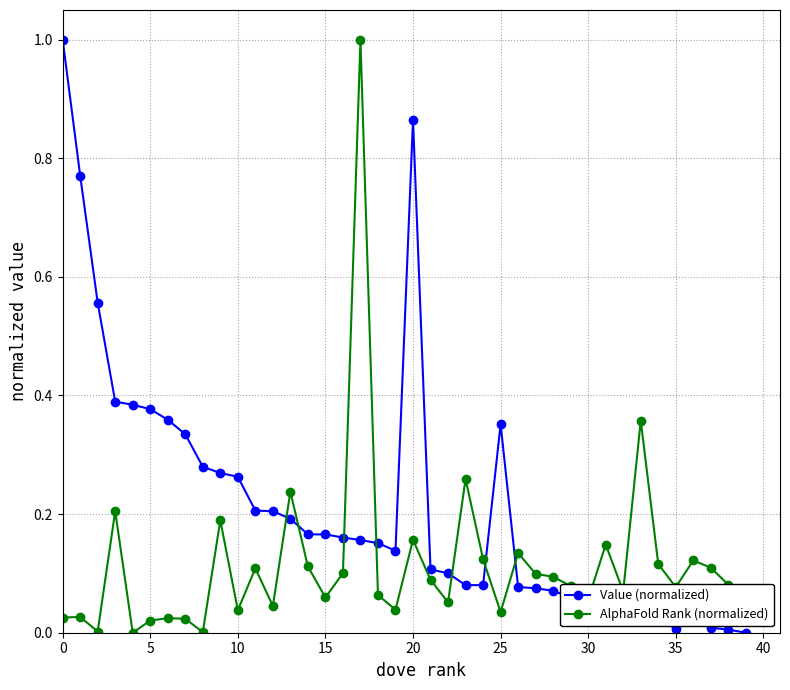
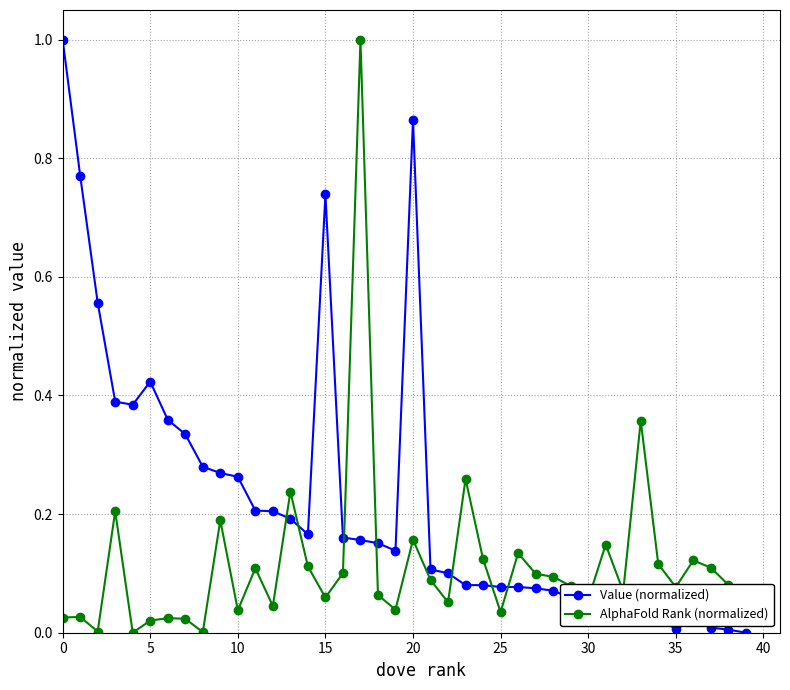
  {
    "Value (normalized)": {
      "0": 1.00,
-     "5": 0.38,
+     "5": 0.42,
      "10": 0.26,
-     "15": 0.17,
+     "15": 0.74,
      "20": 0.86,
-     "25": 0.35,
+     "25": 0.08,
      "35": 0.01
    },
    "AlphaFold Rank (normalized)": {
      "0": 0.03,
      "5": 0.02,
      "10": 0.04,
      "15": 0.06,
      "20": 0.16,
      "25": 0.03
    }
  }
